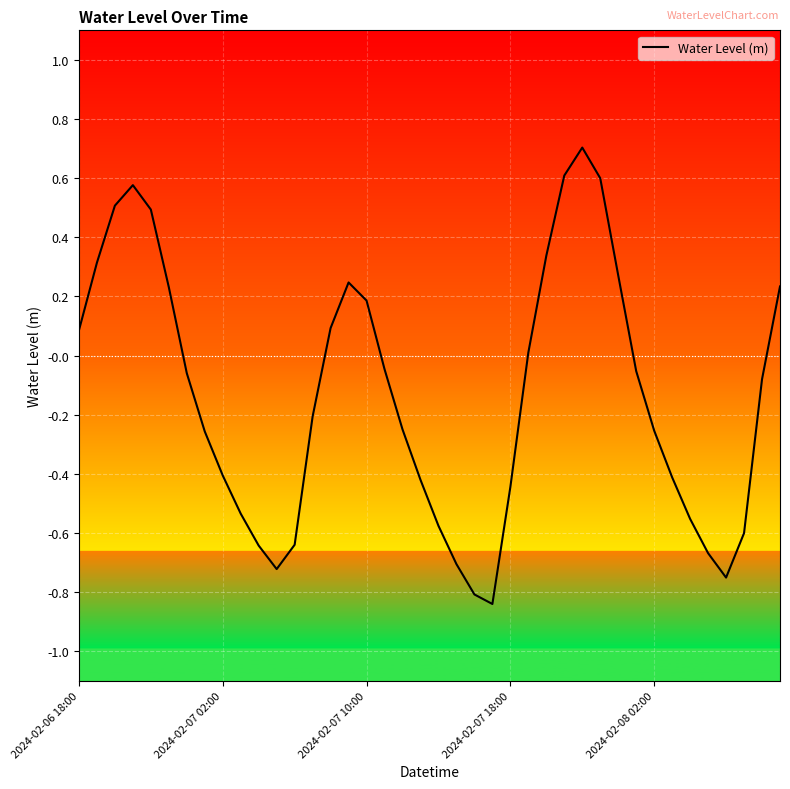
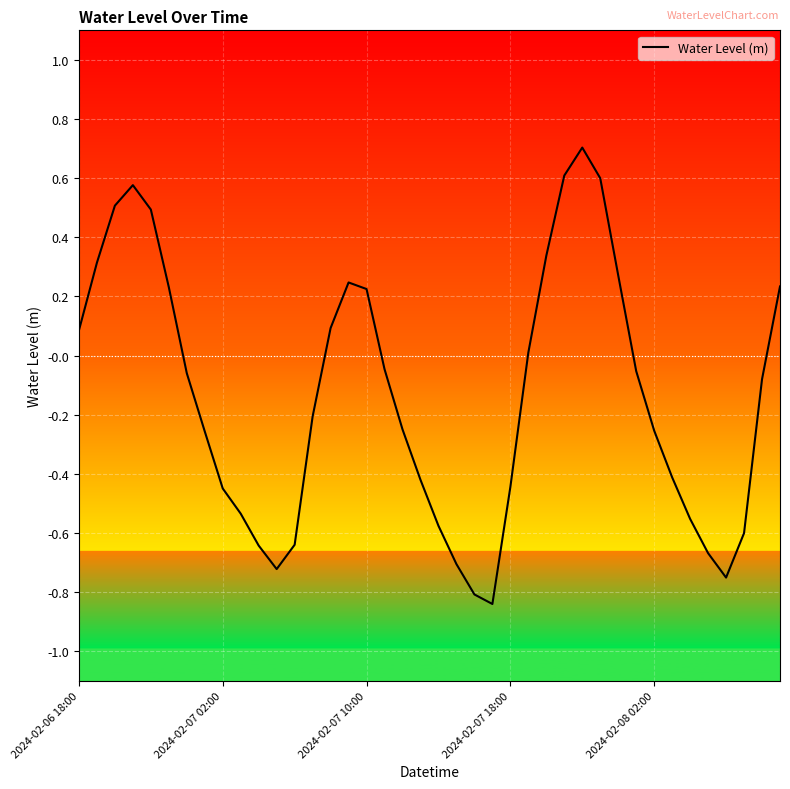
  {
    "2024-02-06 18:00": 0.09,
-   "2024-02-07 02:00": -0.41,
-   "2024-02-07 10:00": 0.19,
+   "2024-02-07 02:00": -0.45,
+   "2024-02-07 10:00": 0.22,
    "2024-02-07 18:00": -0.44,
    "2024-02-08 02:00": -0.25
  }
